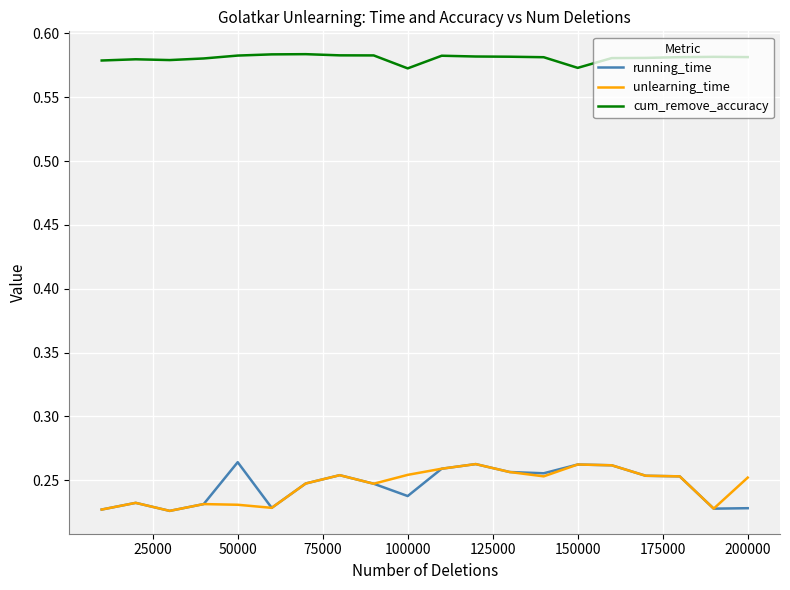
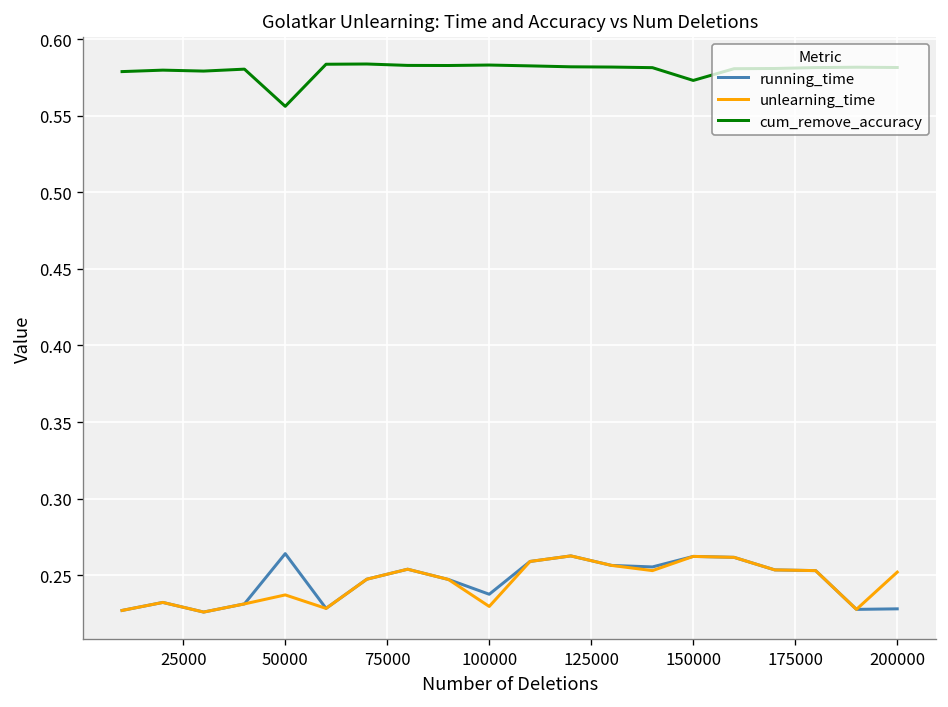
  {
    "running_time": {
      "50000": 0.264,
      "100000": 0.238,
      "200000": 0.228
    },
    "unlearning_time": {
-     "50000": 0.231,
-     "100000": 0.254,
+     "50000": 0.237,
+     "100000": 0.230,
      "200000": 0.252
    },
    "cum_remove_accuracy": {
-     "50000": 0.583,
-     "100000": 0.573,
+     "50000": 0.556,
+     "100000": 0.583,
      "150000": 0.573
    }
  }
